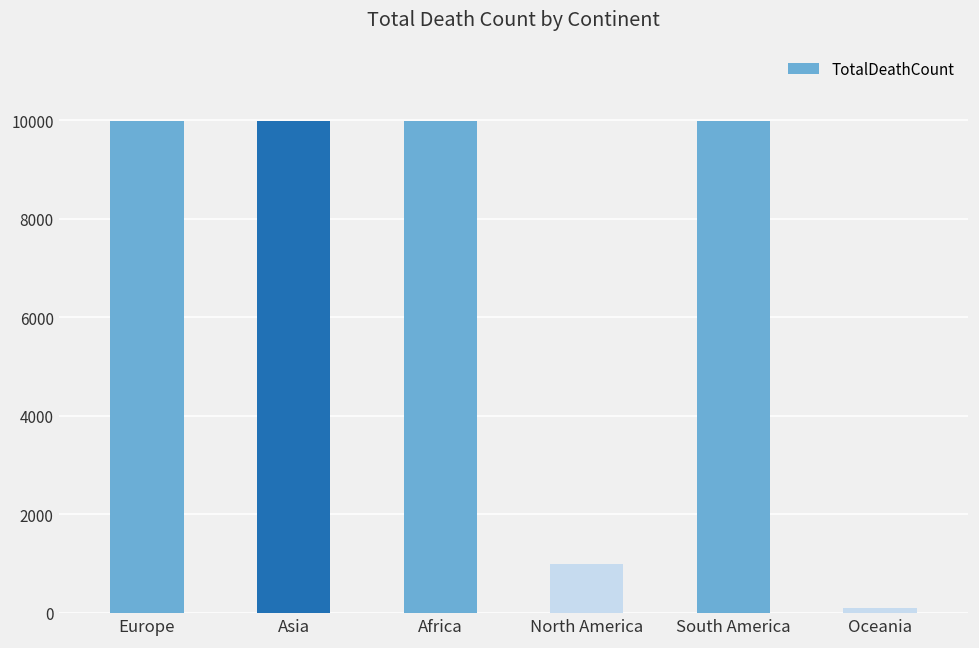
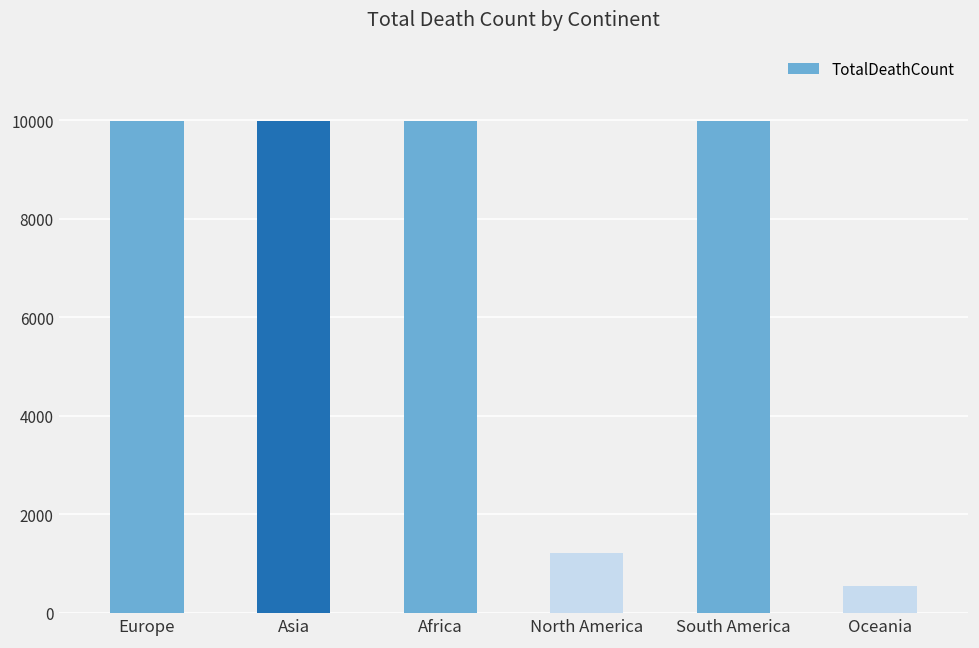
  {
    "Europe": 10000,
    "Asia": 10000,
    "Africa": 10000,
-   "North America": 1000,
+   "North America": 1200,
    "South America": 10000,
-   "Oceania": 100
+   "Oceania": 600
  }
